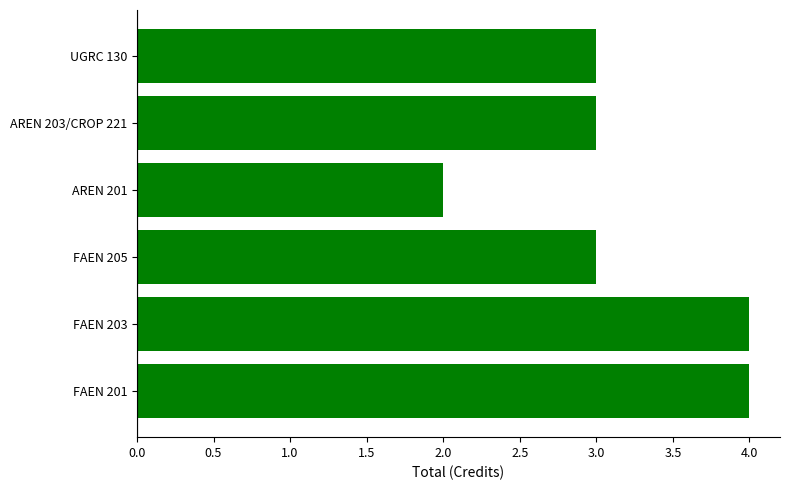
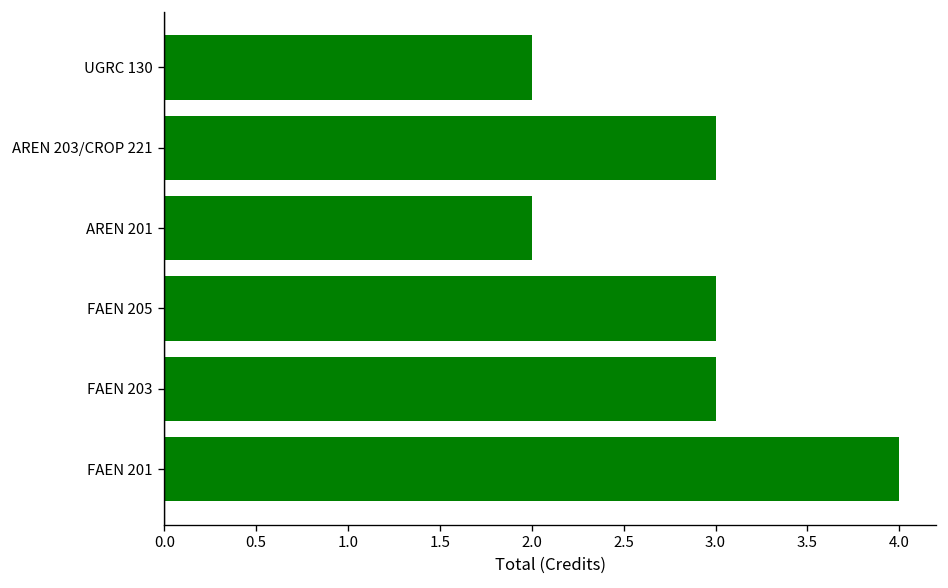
  {
-   "UGRC 130": 3,
+   "UGRC 130": 2,
    "AREN 203/CROP 221": 3,
    "AREN 201": 2,
    "FAEN 205": 3,
-   "FAEN 203": 4,
+   "FAEN 203": 3,
    "FAEN 201": 4
  }
